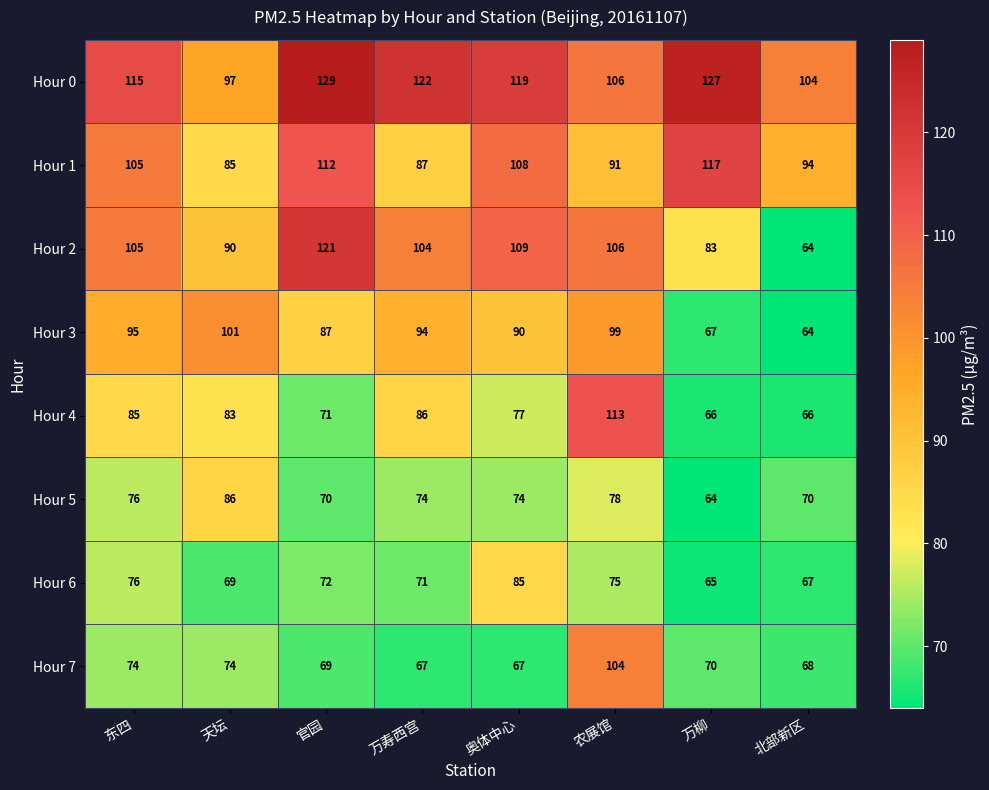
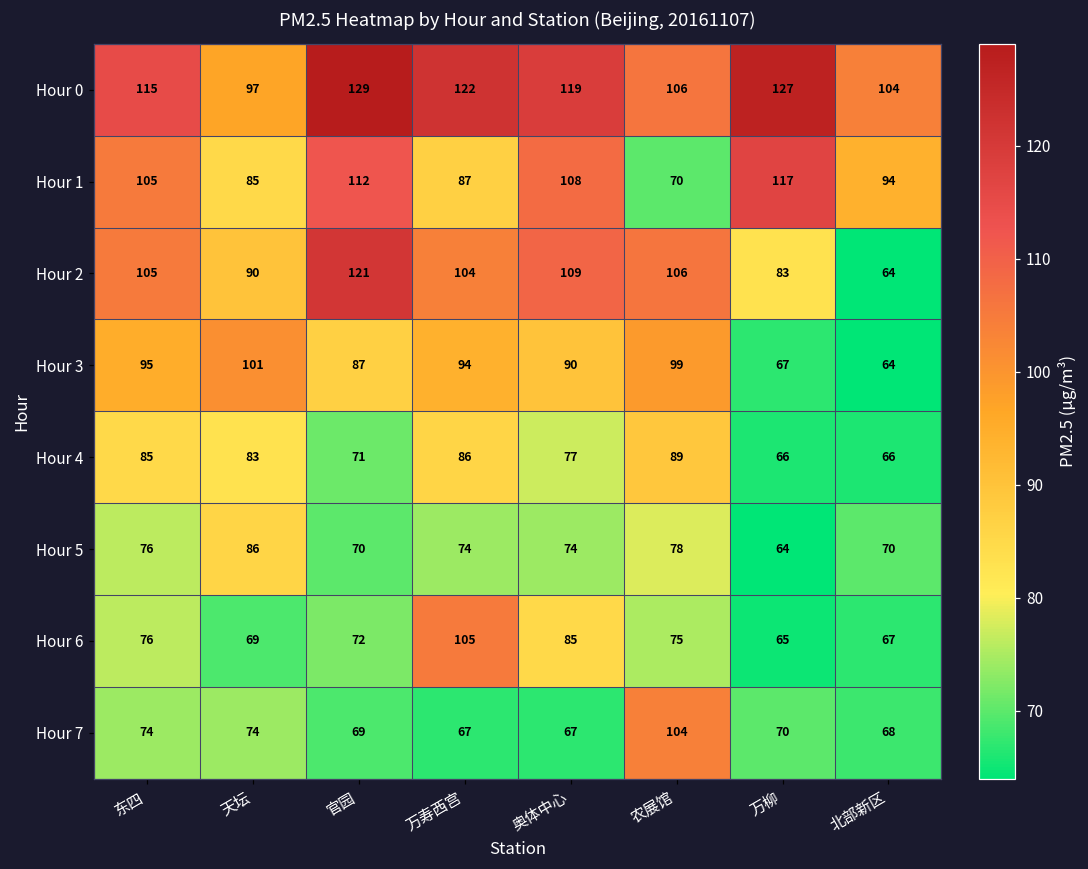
  {
    "Hour 0": {
      "东四": 115,
      "天坛": 97,
      "官园": 129,
      "万寿西宫": 122,
      "奥体中心": 119,
      "农展馆": 106,
      "万柳": 127,
      "北部新区": 104
    },
    "Hour 1": {
      "东四": 105,
      "天坛": 85,
      "官园": 112,
      "万寿西宫": 87,
      "奥体中心": 108,
-     "农展馆": 91,
+     "农展馆": 70,
      "万柳": 117,
      "北部新区": 94
    },
    "Hour 2": {
      "东四": 105,
      "天坛": 90,
      "官园": 121,
      "万寿西宫": 104,
      "奥体中心": 109,
      "农展馆": 106,
      "万柳": 83,
      "北部新区": 64
    },
    "Hour 3": {
      "东四": 95,
      "天坛": 101,
      "官园": 87,
      "万寿西宫": 94,
      "奥体中心": 90,
      "农展馆": 99,
      "万柳": 67,
      "北部新区": 64
    },
    "Hour 4": {
      "东四": 85,
      "天坛": 83,
      "官园": 71,
      "万寿西宫": 86,
      "奥体中心": 77,
-     "农展馆": 113,
+     "农展馆": 89,
      "万柳": 66,
      "北部新区": 66
    },
    "Hour 5": {
      "东四": 76,
      "天坛": 86,
      "官园": 70,
      "万寿西宫": 74,
      "奥体中心": 74,
      "农展馆": 78,
      "万柳": 64,
      "北部新区": 70
    },
    "Hour 6": {
      "东四": 76,
      "天坛": 69,
      "官园": 72,
-     "万寿西宫": 71,
+     "万寿西宫": 105,
      "奥体中心": 85,
      "农展馆": 75,
      "万柳": 65,
      "北部新区": 67
    },
    "Hour 7": {
      "东四": 74,
      "天坛": 74,
      "官园": 69,
      "万寿西宫": 67,
      "奥体中心": 67,
      "农展馆": 104,
      "万柳": 70,
      "北部新区": 68
    }
  }
